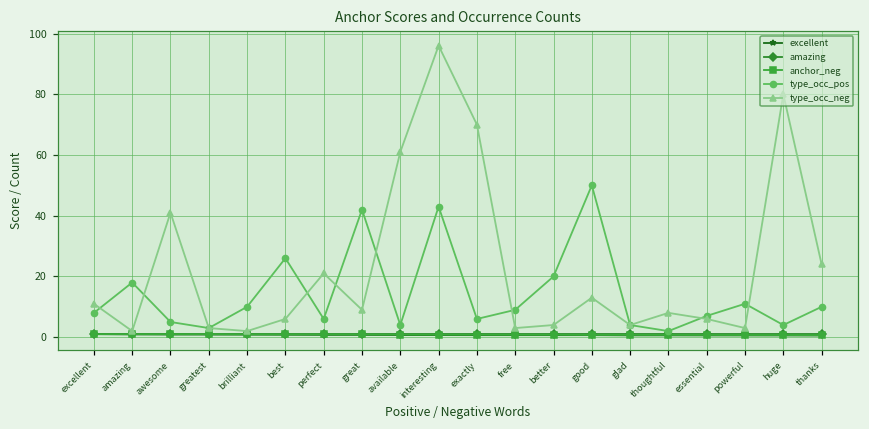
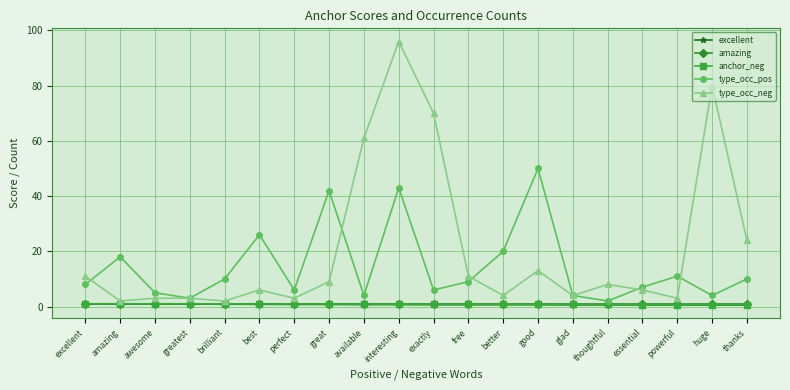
  {
    "type_occ_neg": {
      "excellent": 11,
      "amazing": 2,
-     "awesome": 41,
+     "awesome": 3,
      "brilliant": 2,
      "best": 6,
-     "perfect": 21,
+     "perfect": 3,
      "great": 9,
      "available": 61,
      "interesting": 96,
      "exactly": 70,
-     "free": 3,
+     "free": 11,
      "better": 4,
      "good": 13,
      "thoughtful": 8,
      "essential": 6,
      "powerful": 3,
      "thanks": 24
    }
  }
